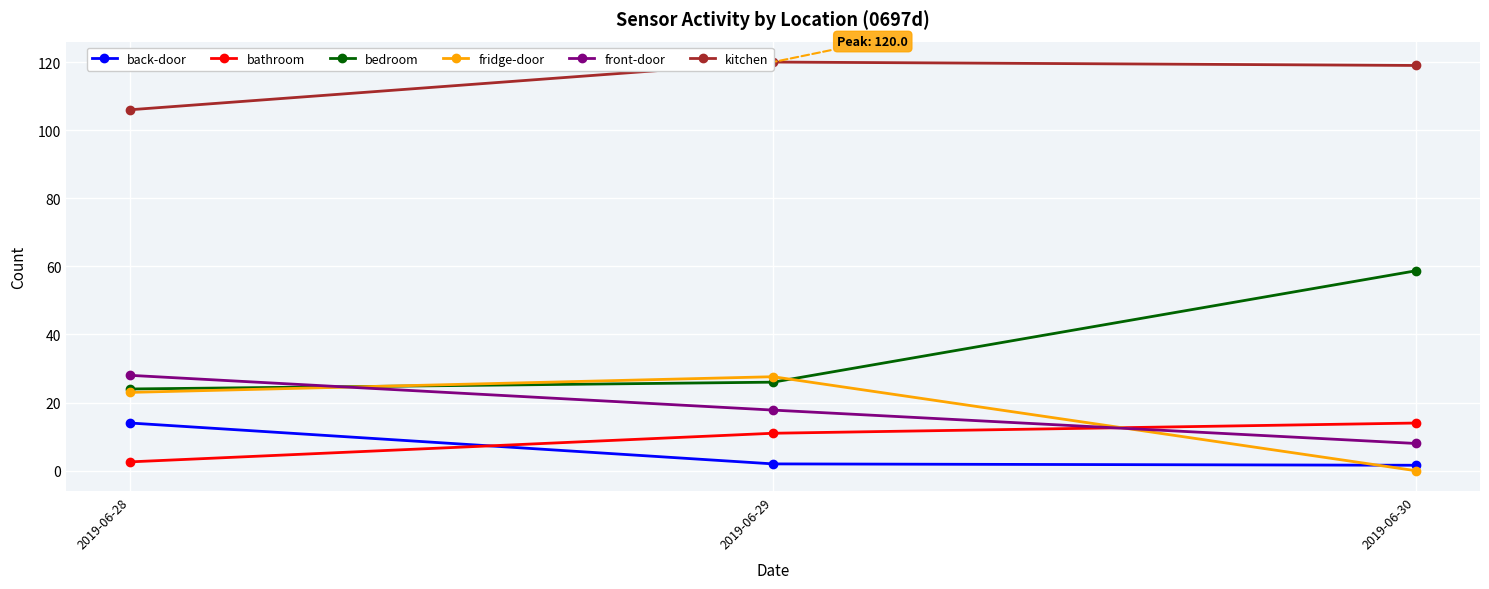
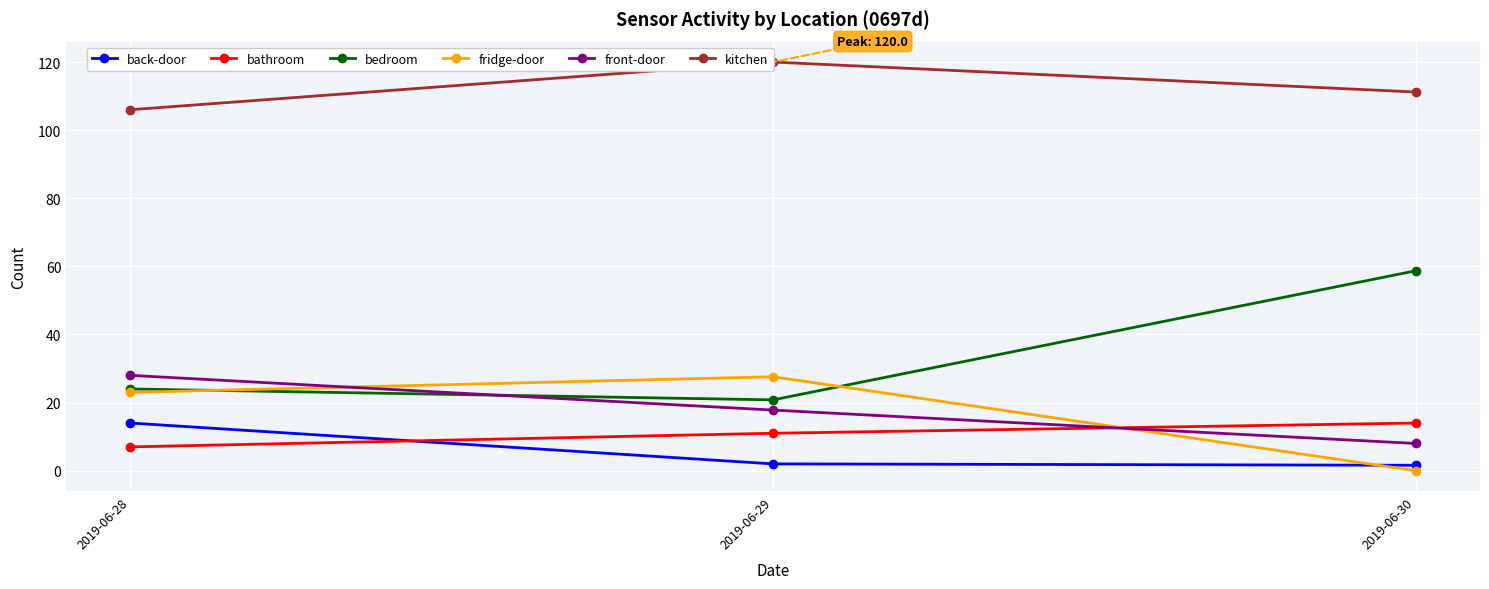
  {
    "back-door": {
      "2019-06-28": 14,
      "2019-06-29": 2,
      "2019-06-30": 2
    },
    "bathroom": {
-     "2019-06-28": 3,
+     "2019-06-28": 7,
      "2019-06-29": 11,
      "2019-06-30": 14
    },
    "bedroom": {
      "2019-06-28": 24,
-     "2019-06-29": 26,
+     "2019-06-29": 21,
      "2019-06-30": 59
    },
    "fridge-door": {
      "2019-06-28": 23,
      "2019-06-29": 28,
      "2019-06-30": 0
    },
    "front-door": {
      "2019-06-28": 28,
      "2019-06-29": 18,
      "2019-06-30": 8
    },
    "kitchen": {
      "2019-06-28": 106,
-     "2019-06-30": 119
+     "2019-06-30": 111
    }
  }
